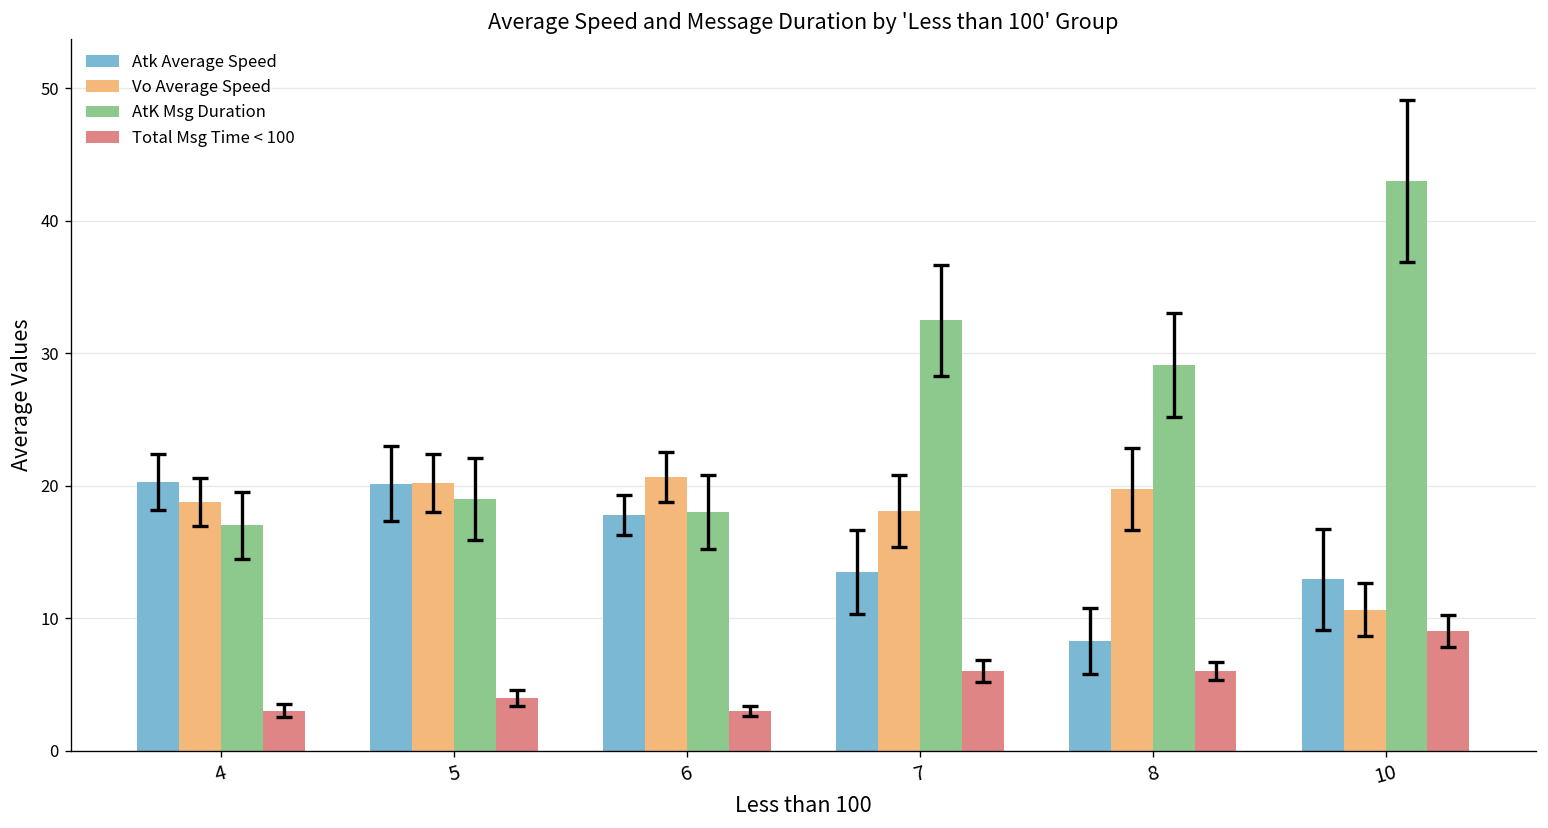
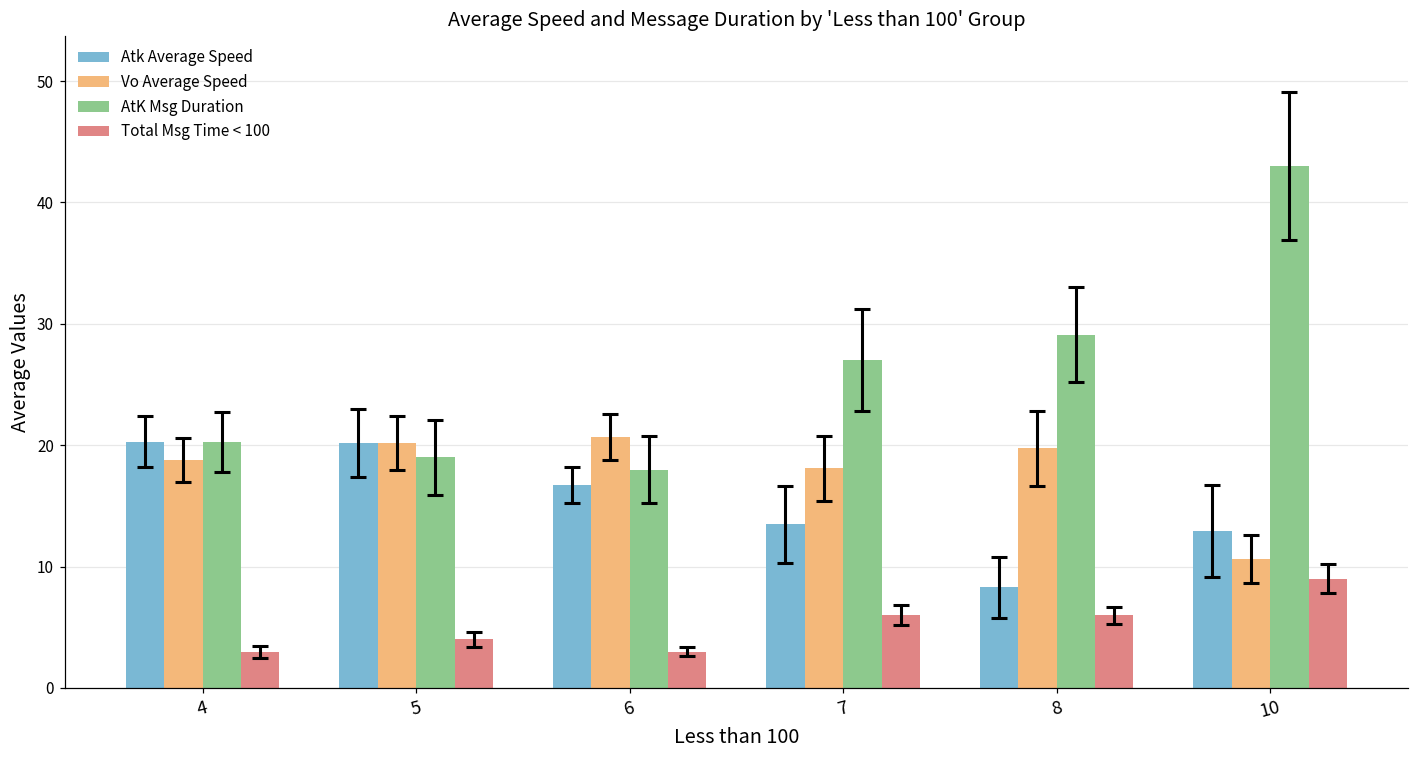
  {
    "Atk Average Speed": {
      "4": 20.3,
      "5": 20.2,
-     "6": 17.8,
+     "6": 16.7,
      "7": 13.5,
      "8": 8.3,
      "10": 12.9
    },
    "AtK Msg Duration": {
-     "4": 17.0,
+     "4": 20.3,
      "5": 19.0,
      "6": 18.0,
-     "7": 32.5,
+     "7": 27.0,
      "8": 29.1,
      "10": 43.0
    }
  }
